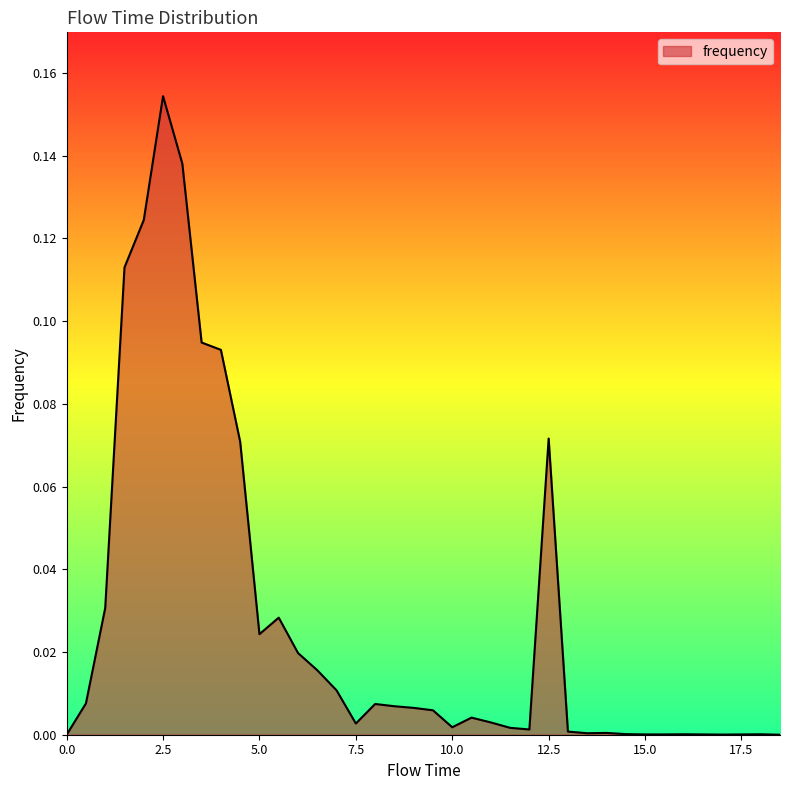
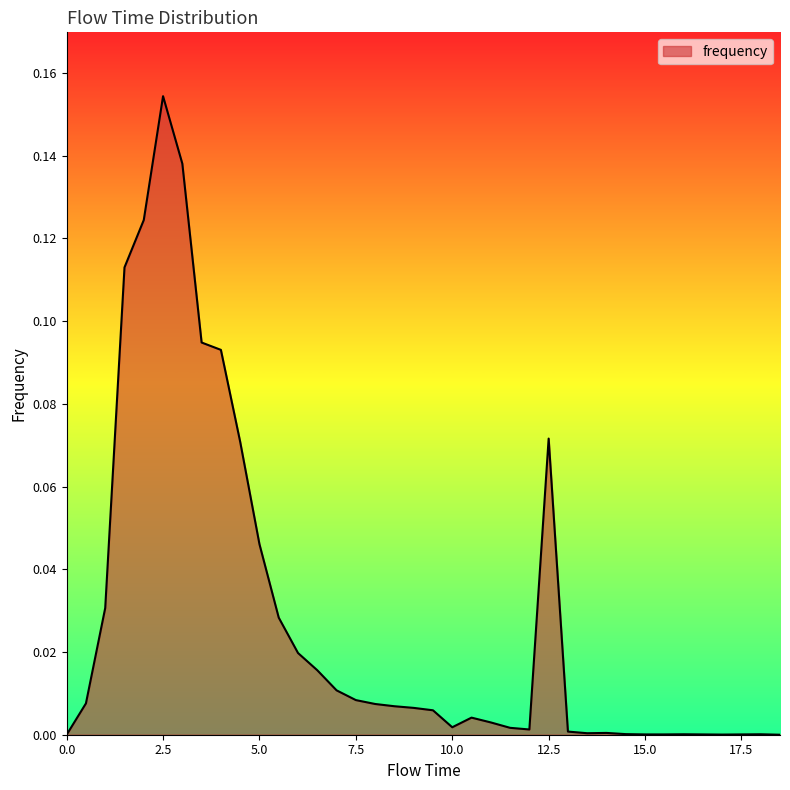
  {
    "0.0": 0.000,
    "2.5": 0.154,
-   "5.0": 0.024,
-   "7.5": 0.003,
+   "5.0": 0.046,
+   "7.5": 0.008,
    "10.0": 0.002,
    "12.5": 0.072,
    "15.0": 0.000,
    "17.5": 0.000
  }
